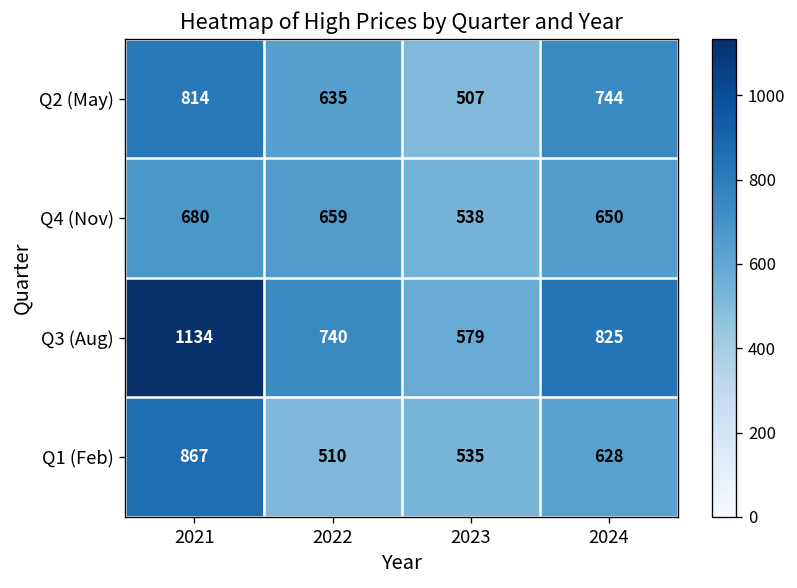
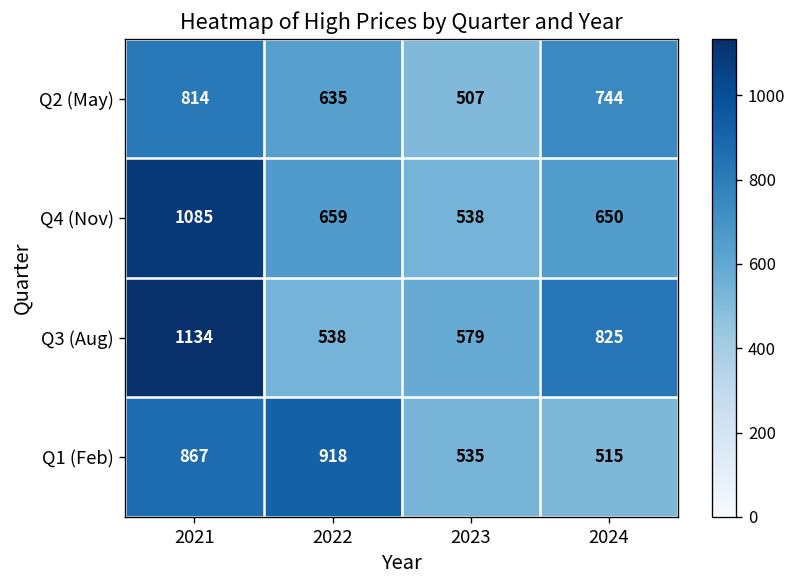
  {
    "Q2 (May)": {
      "2021": 814,
      "2022": 635,
      "2023": 507,
      "2024": 744
    },
    "Q4 (Nov)": {
-     "2021": 680,
+     "2021": 1085,
      "2022": 659,
      "2023": 538,
      "2024": 650
    },
    "Q3 (Aug)": {
      "2021": 1134,
-     "2022": 740,
+     "2022": 538,
      "2023": 579,
      "2024": 825
    },
    "Q1 (Feb)": {
      "2021": 867,
-     "2022": 510,
+     "2022": 918,
      "2023": 535,
-     "2024": 628
+     "2024": 515
    }
  }
